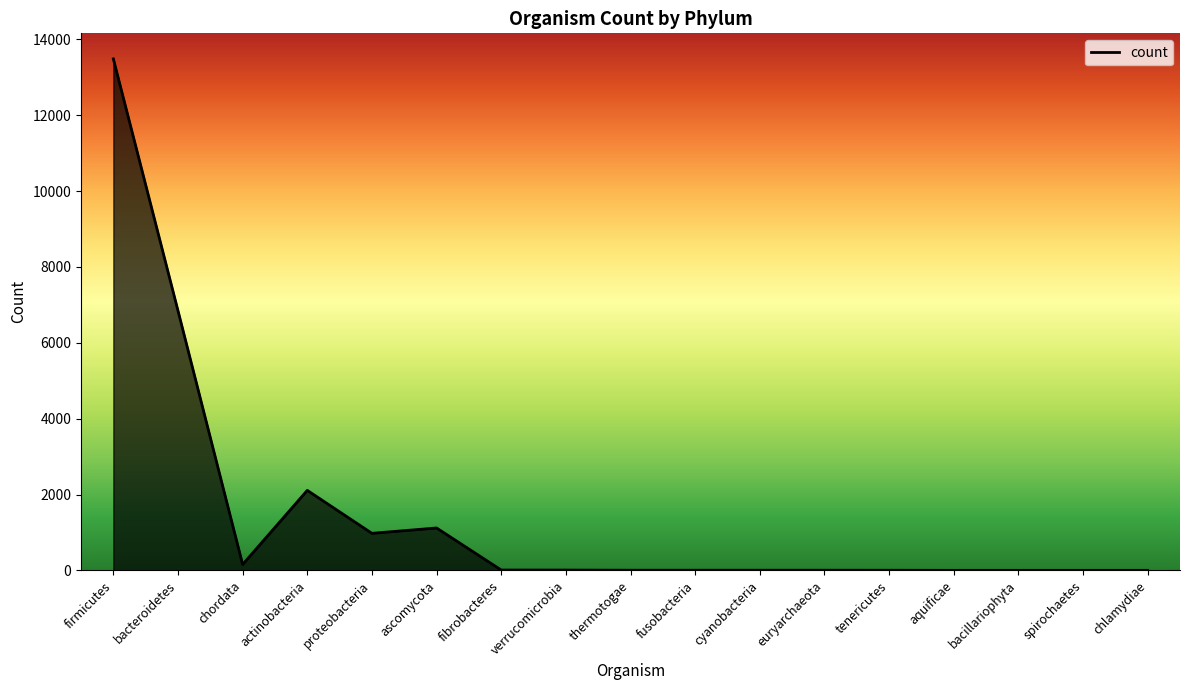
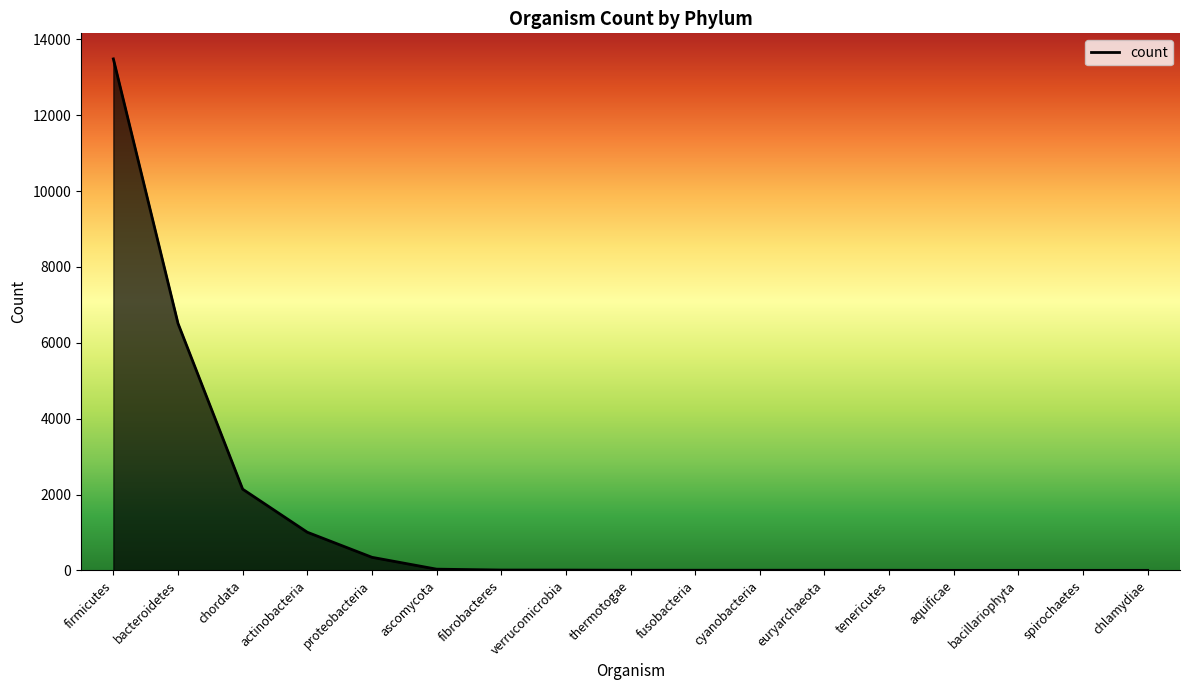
  {
    "firmicutes": 13500,
-   "bacteroidetes": 6800,
-   "chordata": 200,
-   "actinobacteria": 2100,
-   "proteobacteria": 1000,
-   "ascomycota": 1100,
+   "bacteroidetes": 6500,
+   "chordata": 2100,
+   "actinobacteria": 1000,
+   "proteobacteria": 300,
+   "ascomycota": 0,
    "fibrobacteres": 0,
    "verrucomicrobia": 0,
    "thermotogae": 0,
    "fusobacteria": 0,
    "cyanobacteria": 0,
    "euryarchaeota": 0,
    "tenericutes": 0,
    "aquificae": 0,
    "bacillariophyta": 0,
    "spirochaetes": 0,
    "chlamydiae": 0
  }
